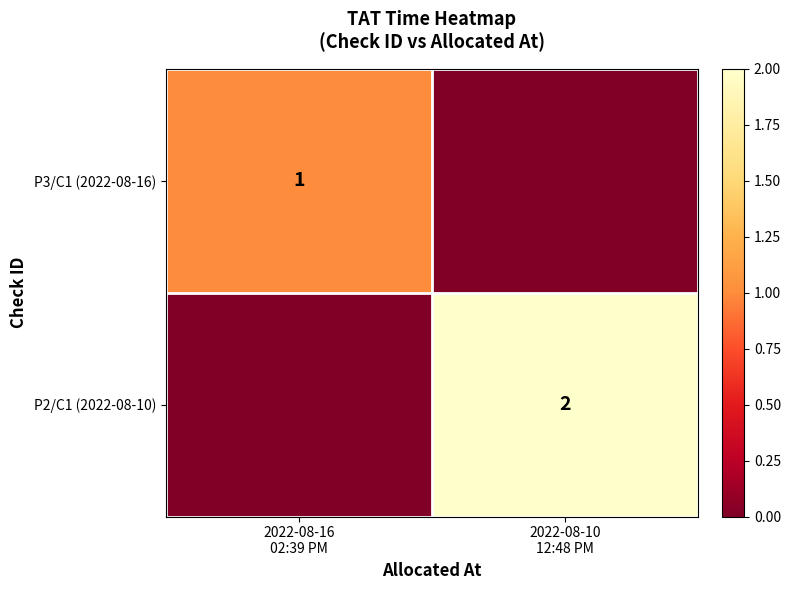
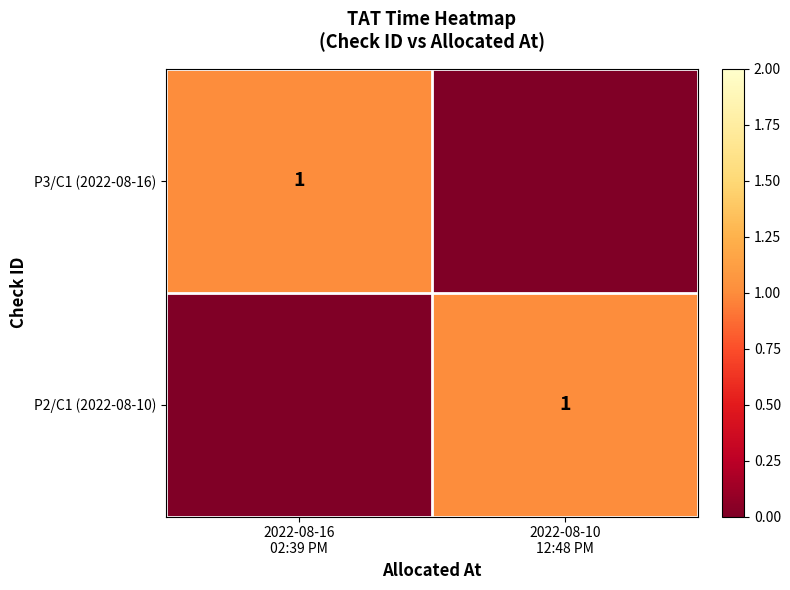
  {
    "P3/C1 (2022-08-16)": {
      "2022-08-16 02:39 PM": 1
    },
    "P2/C1 (2022-08-10)": {
-     "2022-08-10 12:48 PM": 2
+     "2022-08-10 12:48 PM": 1
    }
  }
